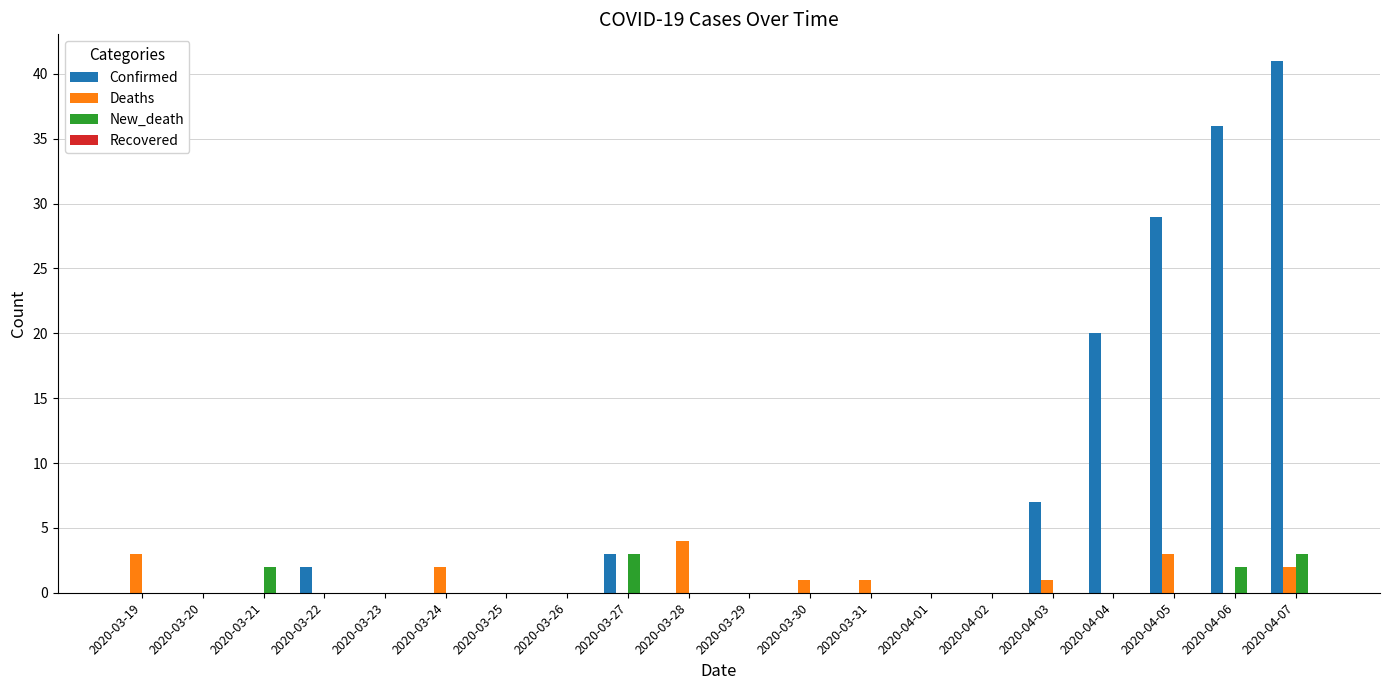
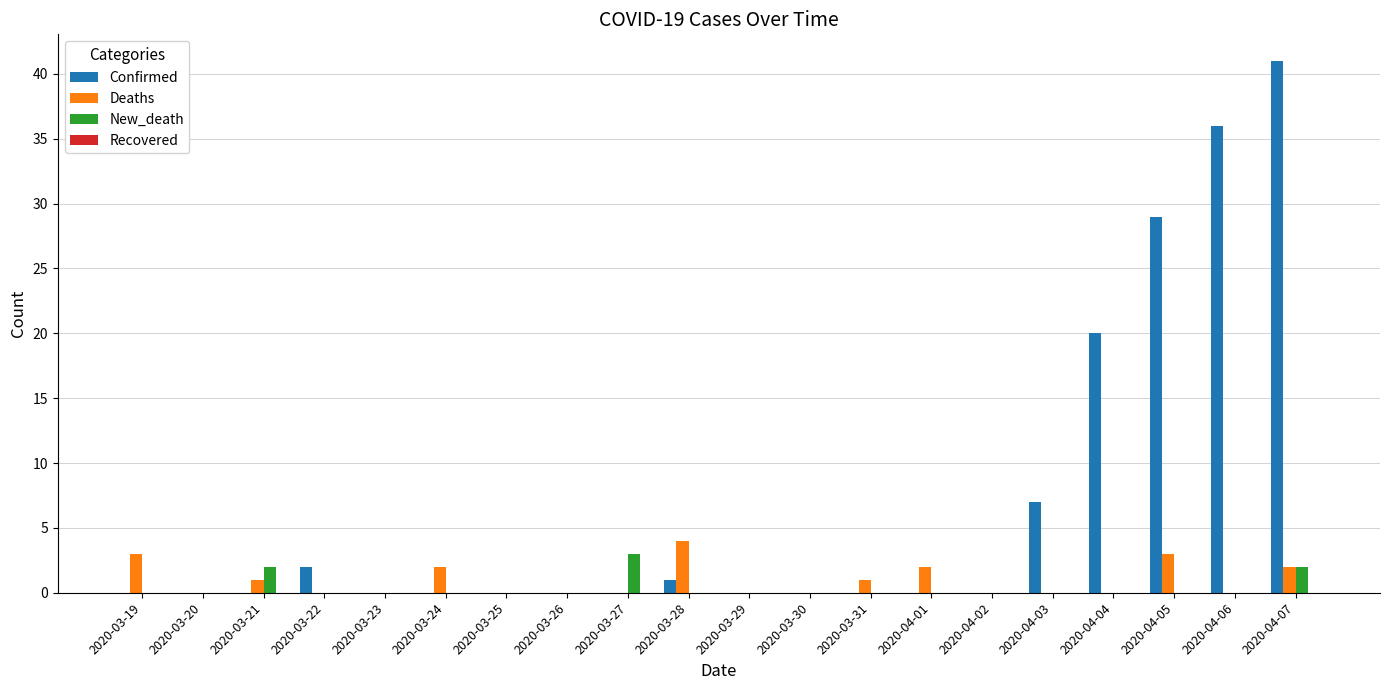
  {
    "Confirmed": {
      "2020-03-19": 0,
      "2020-03-20": 0,
      "2020-03-21": 0,
      "2020-03-22": 2,
      "2020-03-23": 0,
      "2020-03-24": 0,
      "2020-03-25": 0,
      "2020-03-26": 0,
-     "2020-03-27": 3,
-     "2020-03-28": 0,
+     "2020-03-27": 0,
+     "2020-03-28": 1,
      "2020-03-29": 0,
      "2020-03-30": 0,
      "2020-03-31": 0,
      "2020-04-01": 0,
      "2020-04-02": 0,
      "2020-04-03": 7,
      "2020-04-04": 20,
      "2020-04-05": 29,
      "2020-04-06": 36,
      "2020-04-07": 41
    },
    "Deaths": {
      "2020-03-19": 3,
      "2020-03-20": 0,
-     "2020-03-21": 0,
+     "2020-03-21": 1,
      "2020-03-22": 0,
      "2020-03-23": 0,
      "2020-03-24": 2,
      "2020-03-25": 0,
      "2020-03-26": 0,
      "2020-03-27": 0,
      "2020-03-28": 4,
      "2020-03-29": 0,
-     "2020-03-30": 1,
+     "2020-03-30": 0,
      "2020-03-31": 1,
-     "2020-04-01": 0,
+     "2020-04-01": 2,
      "2020-04-02": 0,
-     "2020-04-03": 1,
+     "2020-04-03": 0,
      "2020-04-04": 0,
      "2020-04-05": 3,
      "2020-04-06": 0,
      "2020-04-07": 2
    },
    "New_death": {
      "2020-03-19": 0,
      "2020-03-20": 0,
      "2020-03-21": 2,
      "2020-03-22": 0,
      "2020-03-23": 0,
      "2020-03-24": 0,
      "2020-03-25": 0,
      "2020-03-26": 0,
      "2020-03-27": 3,
      "2020-03-28": 0,
      "2020-03-29": 0,
      "2020-03-30": 0,
      "2020-03-31": 0,
      "2020-04-01": 0,
      "2020-04-02": 0,
      "2020-04-03": 0,
      "2020-04-04": 0,
      "2020-04-05": 0,
-     "2020-04-06": 2,
-     "2020-04-07": 3
+     "2020-04-06": 0,
+     "2020-04-07": 2
    },
    "Recovered": {
      "2020-03-19": 0,
      "2020-03-20": 0,
      "2020-03-21": 0,
      "2020-03-22": 0,
      "2020-03-23": 0,
      "2020-03-24": 0,
      "2020-03-25": 0,
      "2020-03-26": 0,
      "2020-03-27": 0,
      "2020-03-28": 0,
      "2020-03-29": 0,
      "2020-03-30": 0,
      "2020-03-31": 0,
      "2020-04-01": 0,
      "2020-04-02": 0,
      "2020-04-03": 0,
      "2020-04-04": 0,
      "2020-04-05": 0,
      "2020-04-06": 0,
      "2020-04-07": 0
    }
  }
